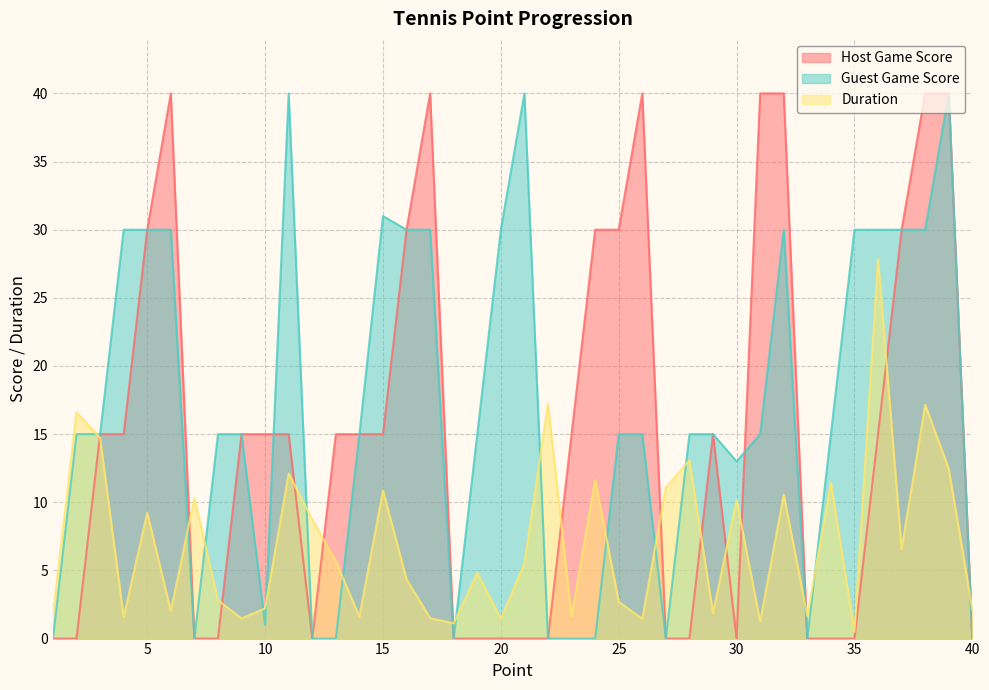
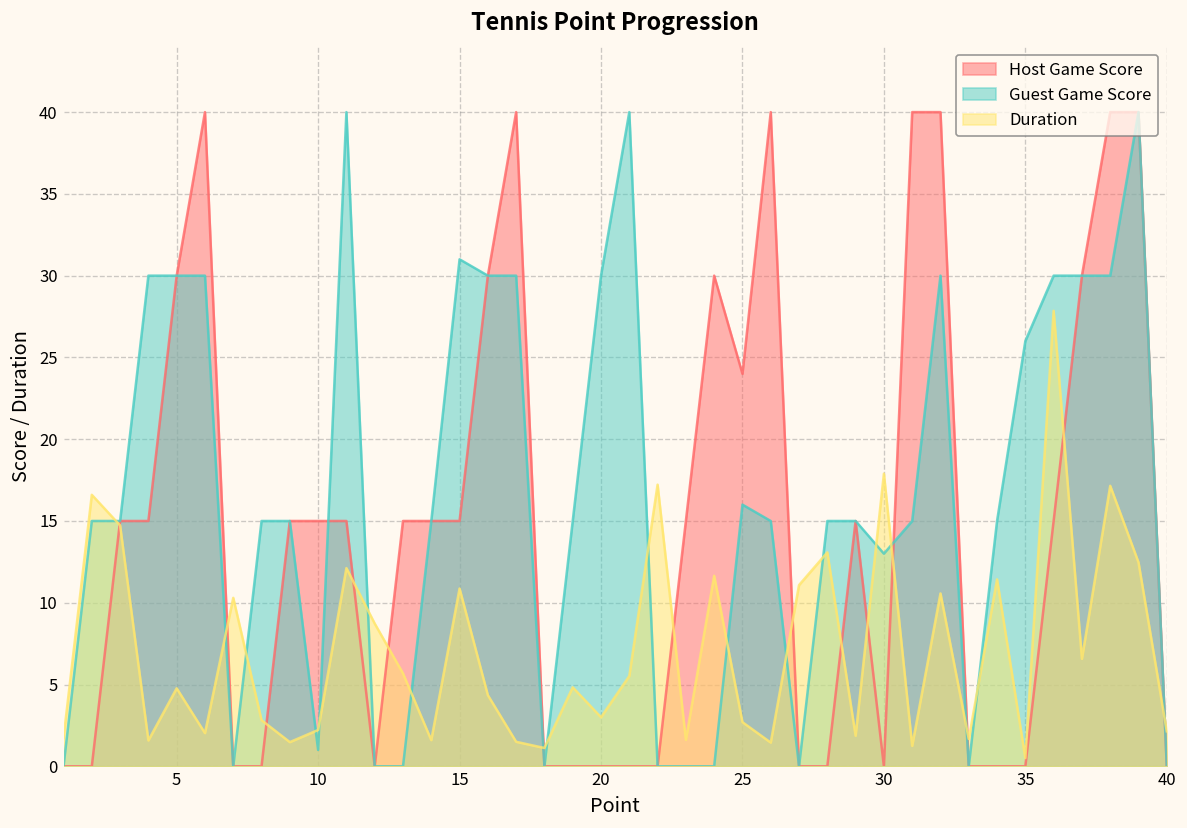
  {
    "Host Game Score": {
      "10": 15,
      "15": 15,
      "20": 0,
-     "25": 30,
+     "25": 24,
      "30": 0,
      "35": 0
    },
    "Guest Game Score": {
      "10": 1,
      "15": 31,
      "20": 30,
-     "25": 15,
+     "25": 16,
      "30": 13,
-     "35": 30
+     "35": 26
    },
    "Duration": {
-     "5": 9.2,
+     "5": 4.8,
      "10": 2.2,
      "15": 10.9,
-     "20": 1.5,
+     "20": 3.0,
      "25": 2.7,
-     "30": 10.2,
+     "30": 17.9,
      "35": 0.5,
      "40": 2.1
    }
  }
